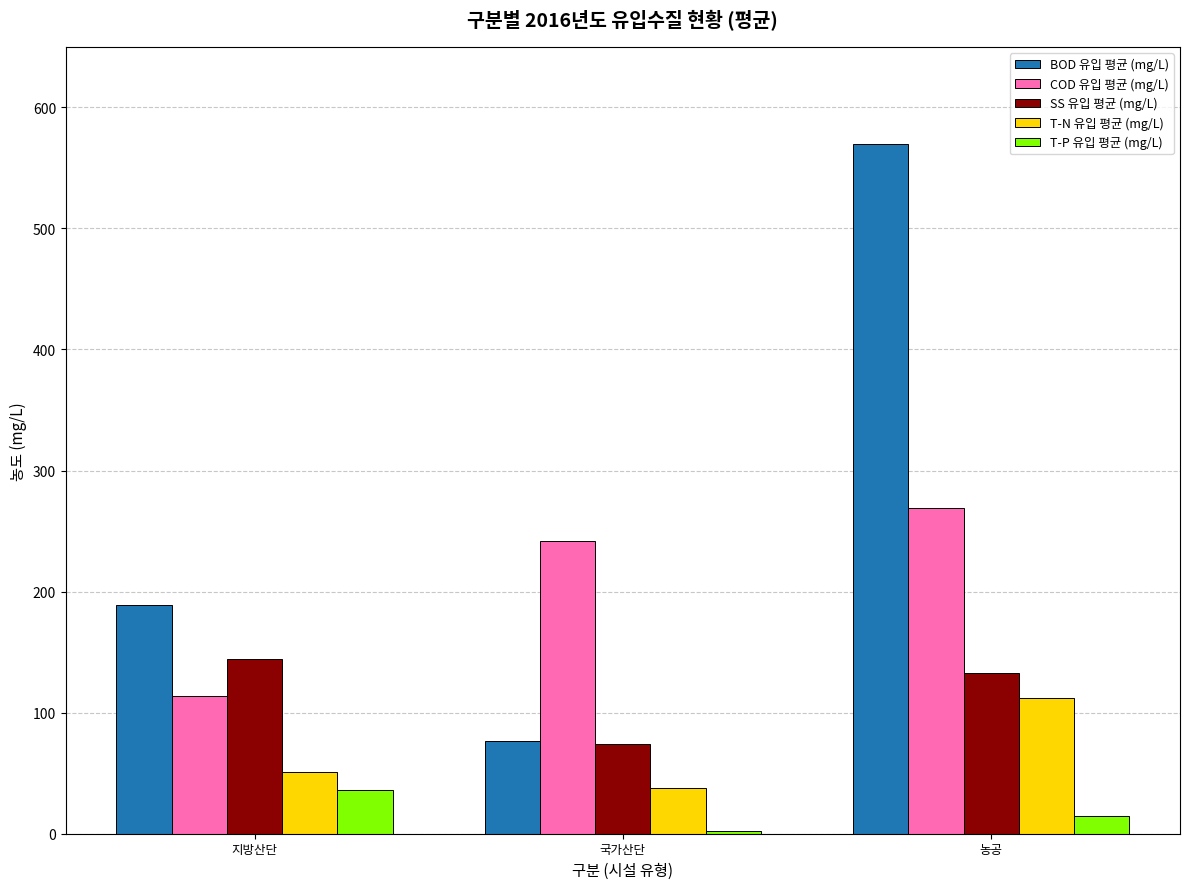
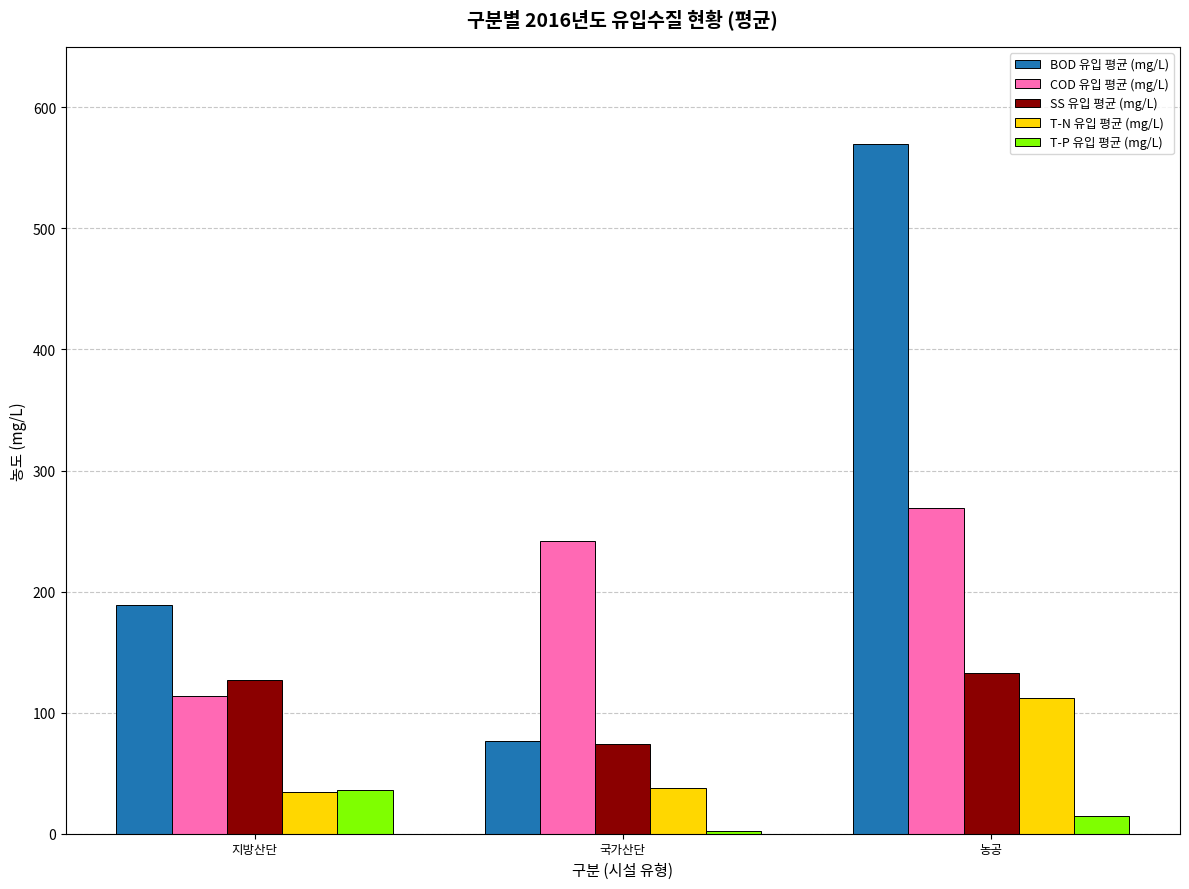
  {
    "BOD 유입 평균 (mg/L)": {
      "지방산단": 189,
      "국가산단": 77,
      "농공": 570
    },
    "COD 유입 평균 (mg/L)": {
      "지방산단": 114,
      "국가산단": 242,
      "농공": 269
    },
    "SS 유입 평균 (mg/L)": {
-     "지방산단": 144,
+     "지방산단": 127,
      "국가산단": 75,
      "농공": 133
    },
    "T-N 유입 평균 (mg/L)": {
-     "지방산단": 51,
+     "지방산단": 35,
      "국가산단": 38,
      "농공": 112
    },
    "T-P 유입 평균 (mg/L)": {
      "지방산단": 36,
      "국가산단": 2,
      "농공": 15
    }
  }
